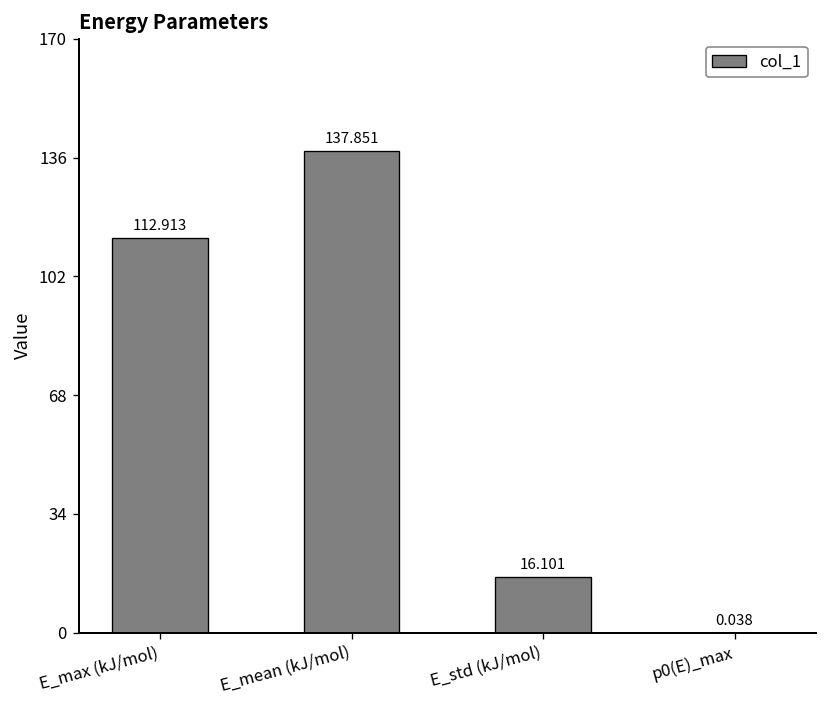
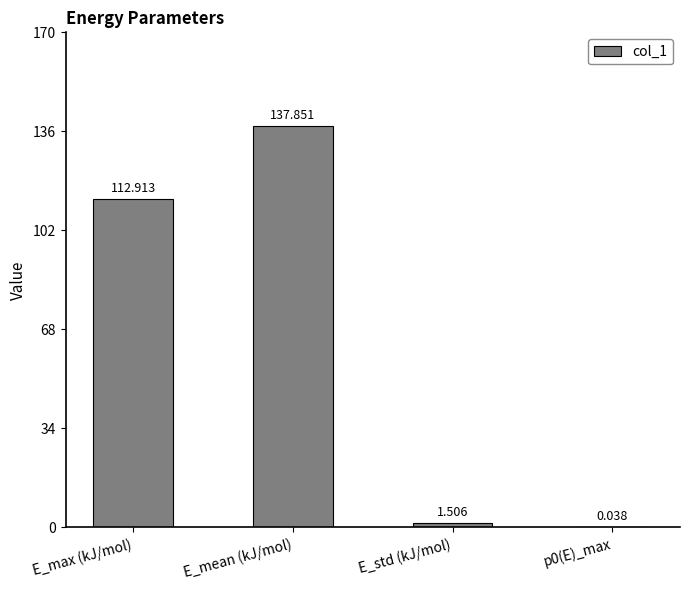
  {
    "E_max (kJ/mol)": 112.913,
    "E_mean (kJ/mol)": 137.851,
-   "E_std (kJ/mol)": 16.101,
+   "E_std (kJ/mol)": 1.506,
    "p0(E)_max": 0.038
  }
